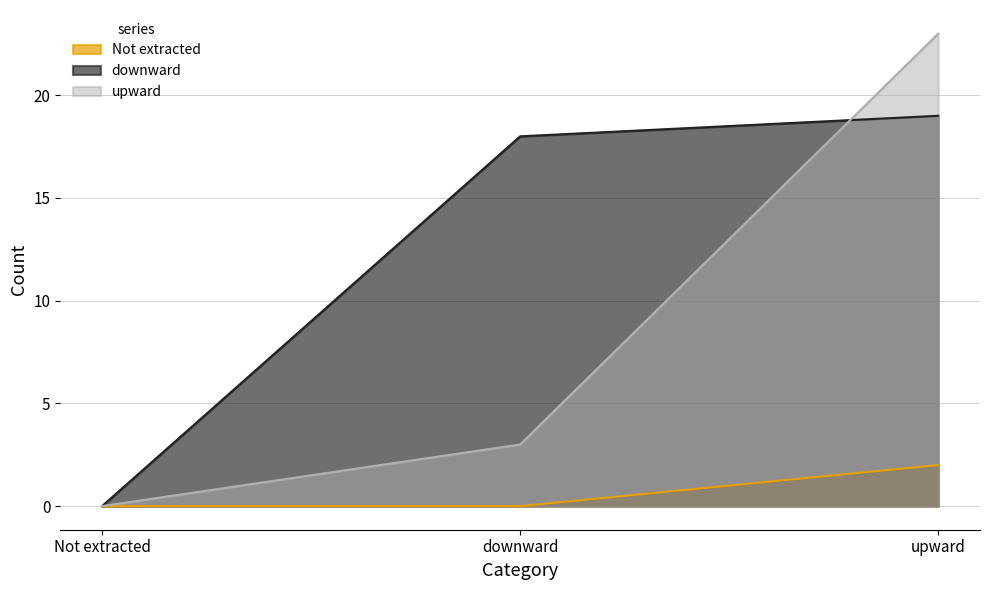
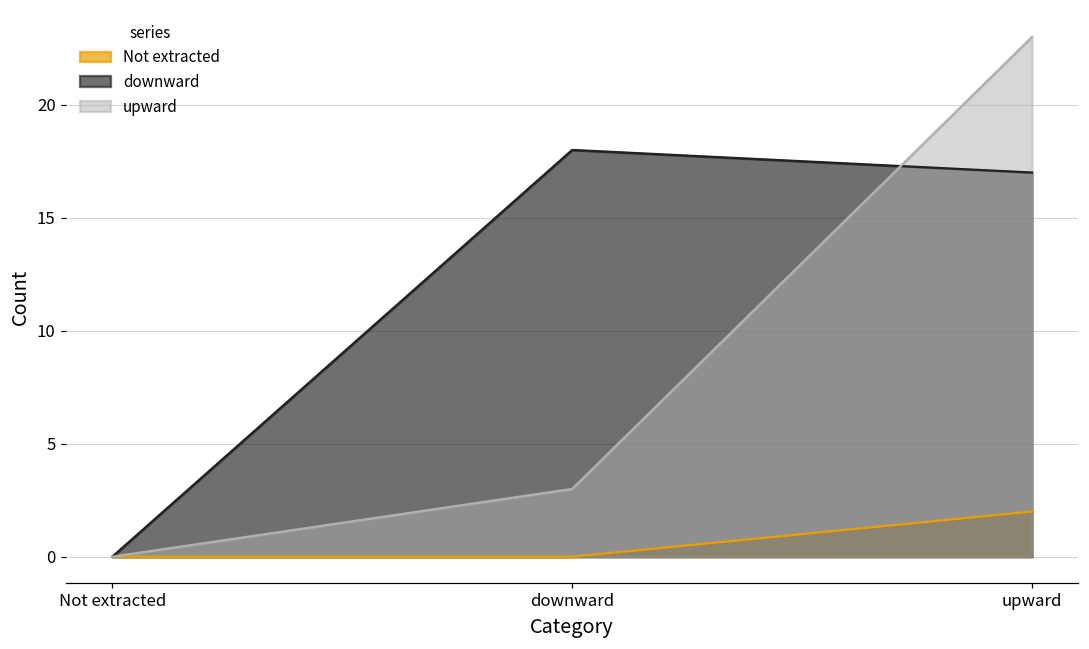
  {
    "Not extracted": {
      "downward": 0,
      "upward": 2
    },
    "downward": {
      "downward": 18,
-     "upward": 19
+     "upward": 17
    },
    "upward": {
      "downward": 3,
      "upward": 23
    }
  }
